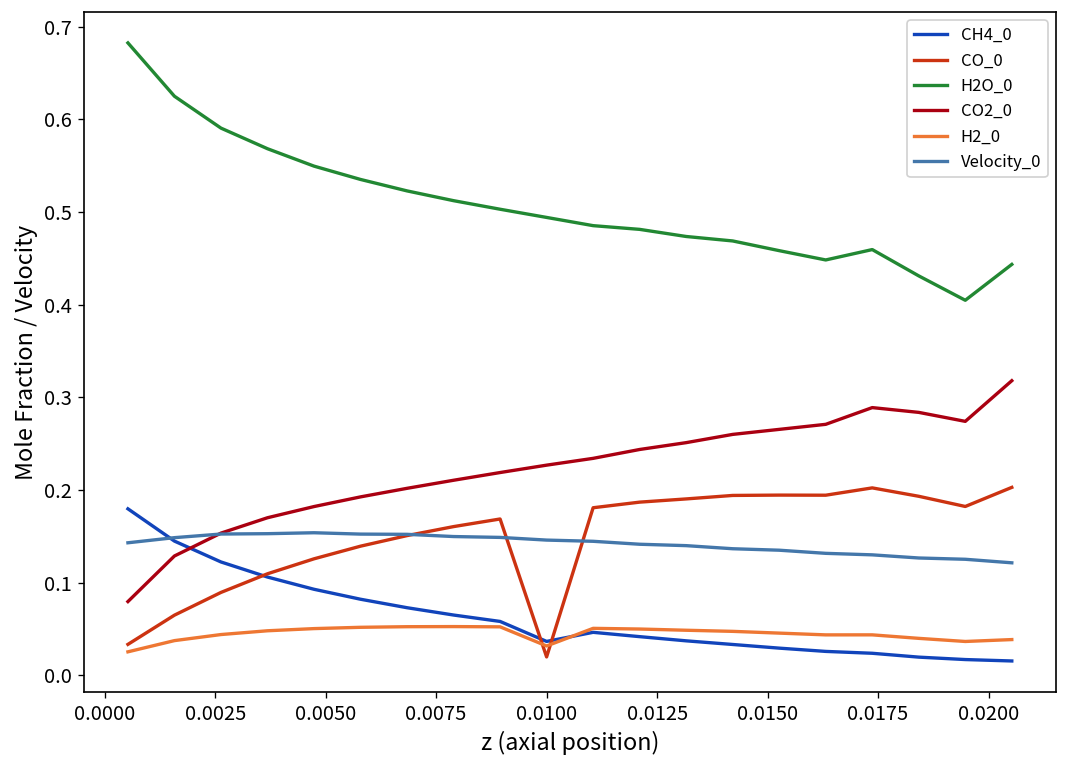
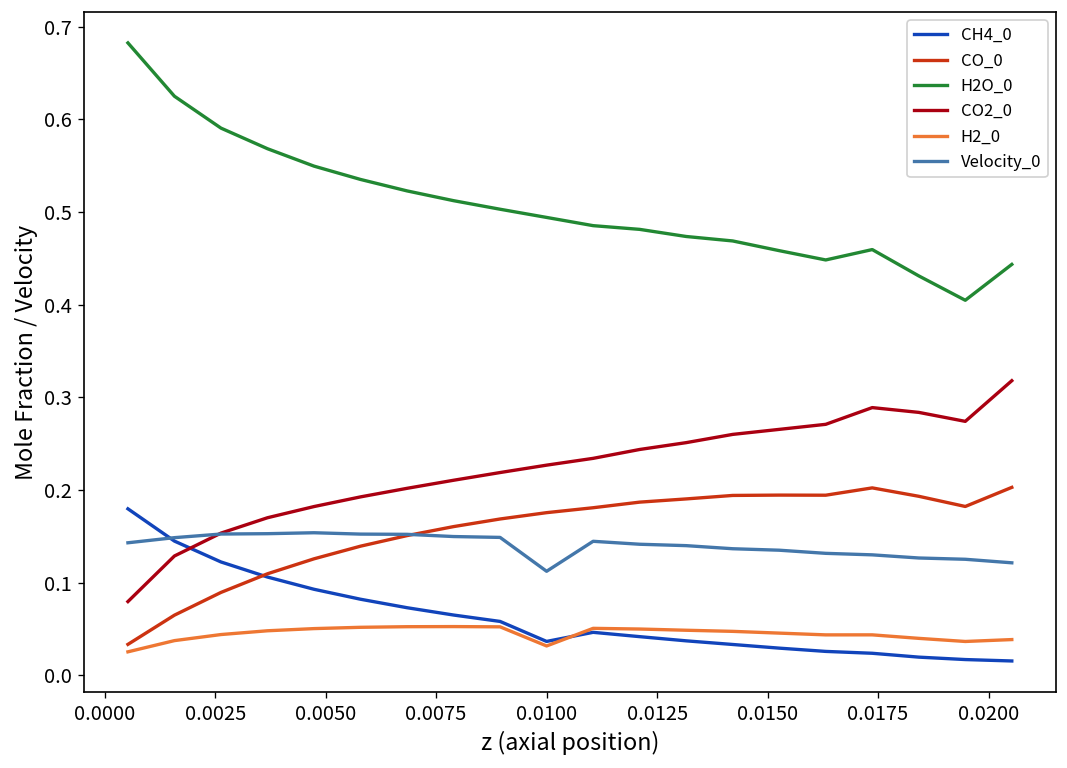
  {
    "CH4_0": {
      "0.0100": 0.04
    },
    "CO_0": {
-     "0.0100": 0.02
+     "0.0100": 0.18
    },
    "H2O_0": {
      "0.0100": 0.49
    },
    "CO2_0": {
      "0.0100": 0.23
    },
    "H2_0": {
      "0.0100": 0.03
    },
    "Velocity_0": {
-     "0.0100": 0.15
+     "0.0100": 0.11
    }
  }
